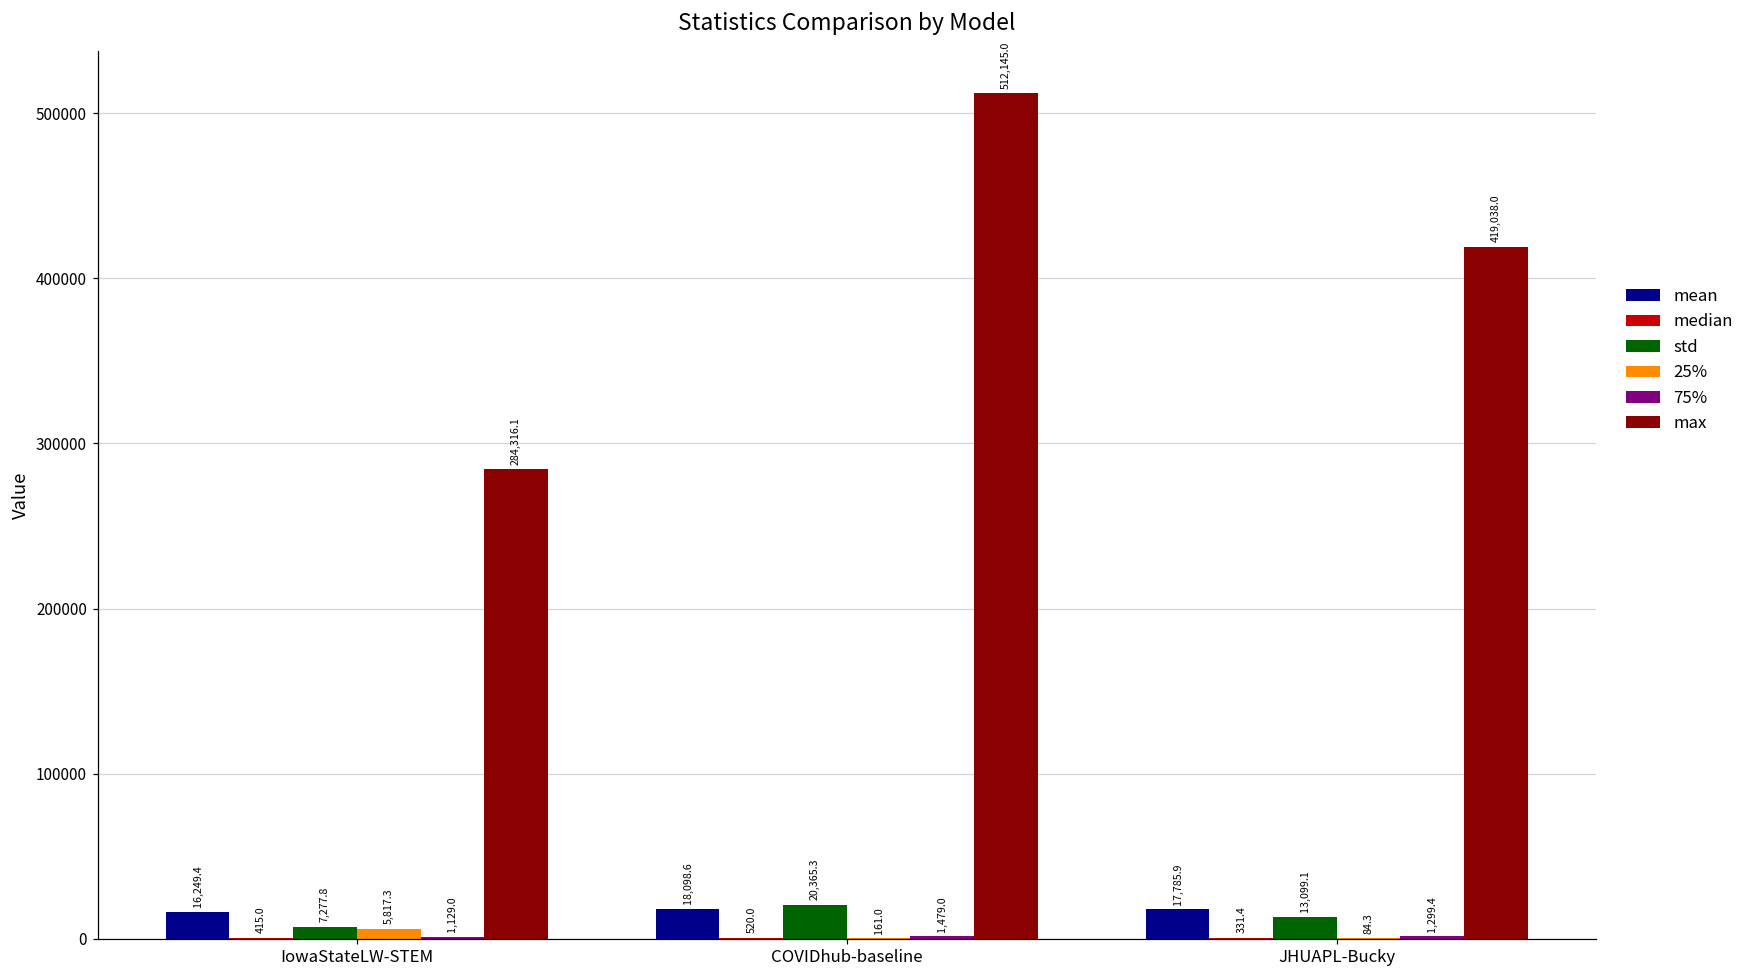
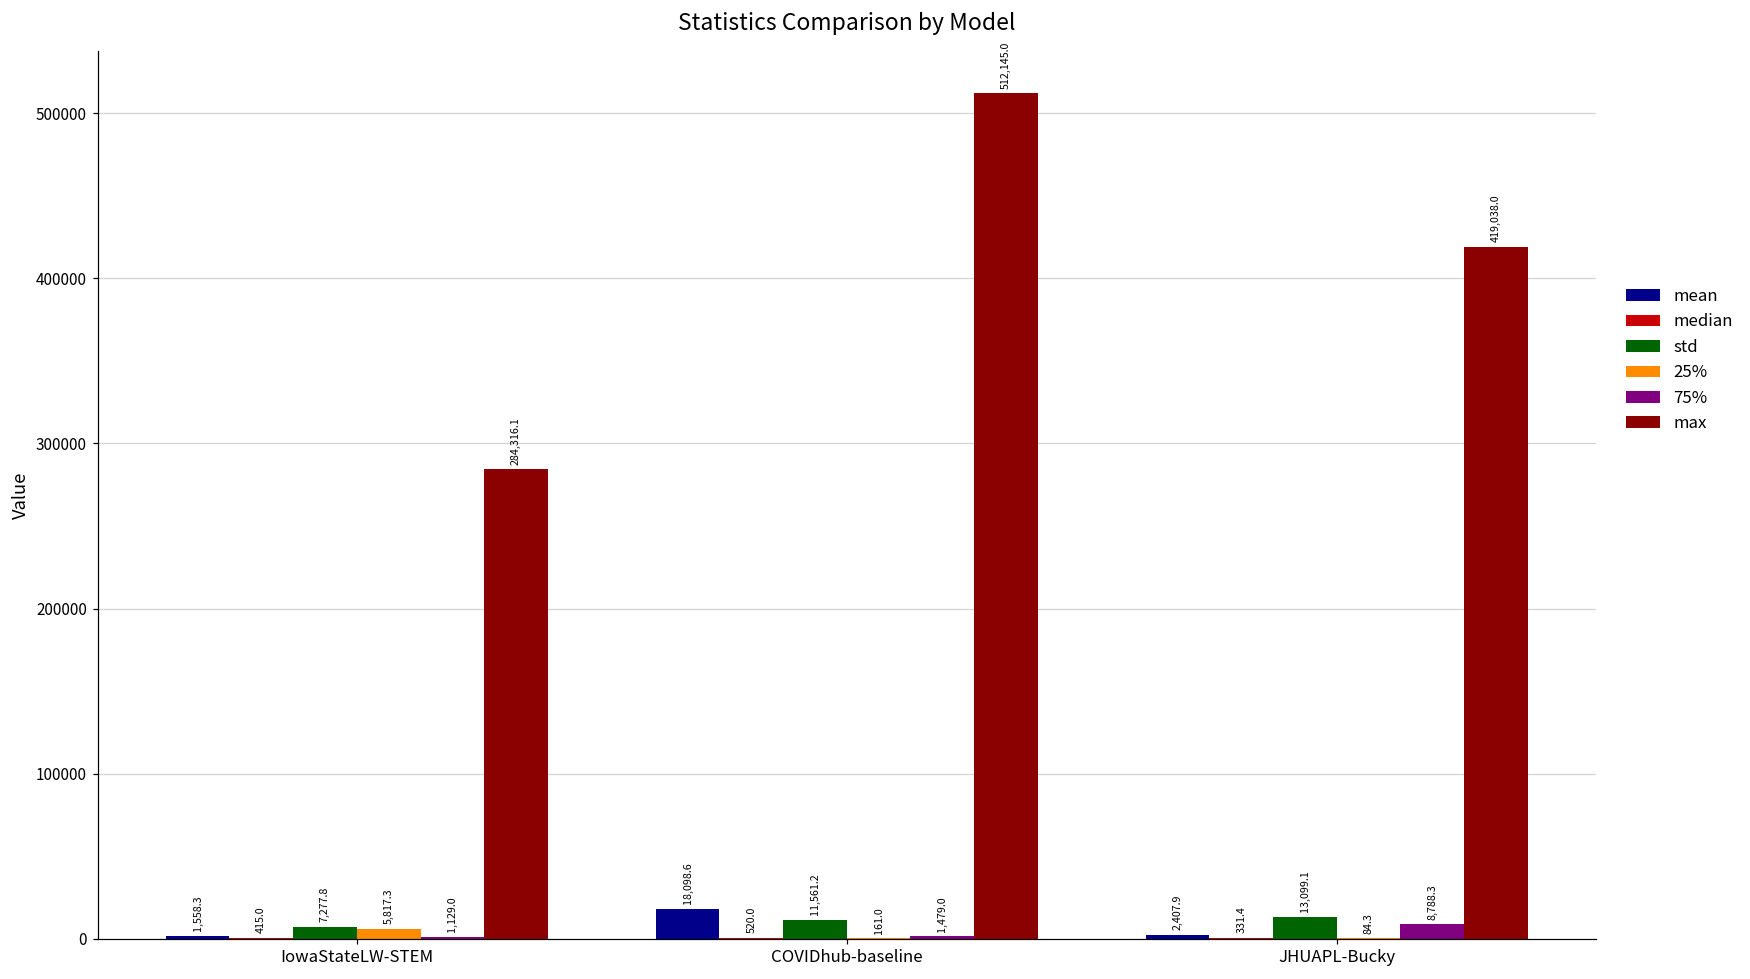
  {
    "mean": {
-     "IowaStateLW-STEM": "16,249.4",
+     "IowaStateLW-STEM": "1,558.3",
      "COVIDhub-baseline": "18,098.6",
-     "JHUAPL-Bucky": "17,785.9"
+     "JHUAPL-Bucky": "2,407.9"
    },
    "median": {
      "IowaStateLW-STEM": "415.0",
      "COVIDhub-baseline": "520.0",
      "JHUAPL-Bucky": "331.4"
    },
    "std": {
      "IowaStateLW-STEM": "7,277.8",
-     "COVIDhub-baseline": "20,365.3",
+     "COVIDhub-baseline": "11,561.2",
      "JHUAPL-Bucky": "13,099.1"
    },
    "25%": {
      "IowaStateLW-STEM": "5,817.3",
      "COVIDhub-baseline": "161.0",
      "JHUAPL-Bucky": "84.3"
    },
    "75%": {
      "IowaStateLW-STEM": "1,129.0",
      "COVIDhub-baseline": "1,479.0",
-     "JHUAPL-Bucky": "1,299.4"
+     "JHUAPL-Bucky": "8,788.3"
    },
    "max": {
      "IowaStateLW-STEM": "284,316.1",
      "COVIDhub-baseline": "512,145.0",
      "JHUAPL-Bucky": "419,038.0"
    }
  }
